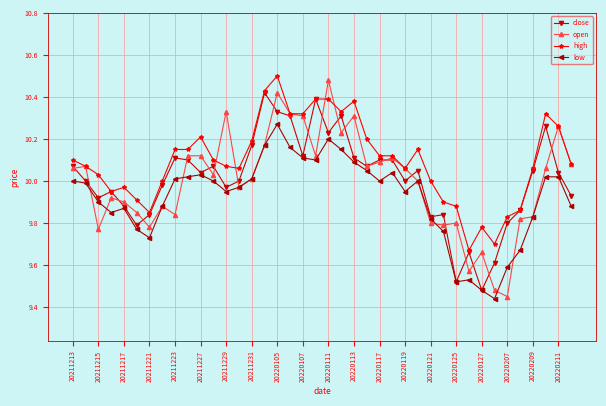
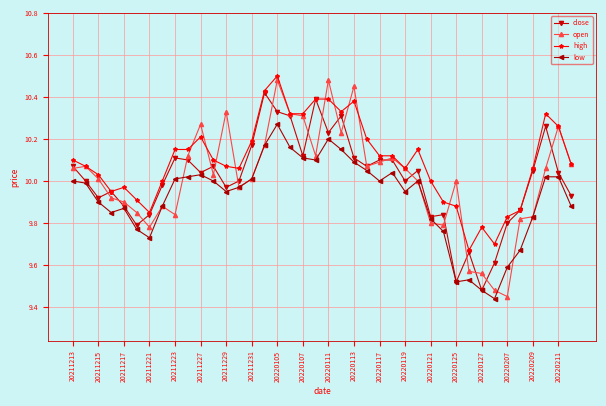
  {
    "open": {
-     "20211215": 9.77,
+     "20211215": 10.01,
      "20211217": 9.90,
      "20211221": 9.78,
      "20211223": 9.84,
-     "20211227": 10.12,
+     "20211227": 10.27,
      "20211229": 10.33,
-     "20220105": 10.42,
+     "20220105": 10.48,
      "20220111": 10.48,
-     "20220113": 10.31,
+     "20220113": 10.45,
      "20220121": 9.80,
-     "20220125": 9.8,
-     "20220127": 9.66,
+     "20220125": 10.0,
+     "20220127": 9.56,
      "20220207": 9.45
    }
  }
